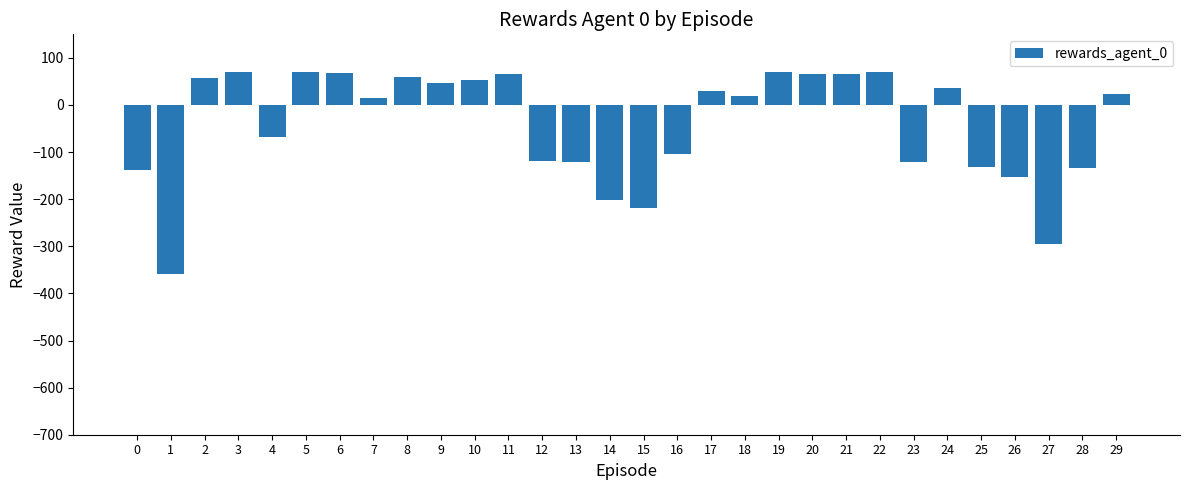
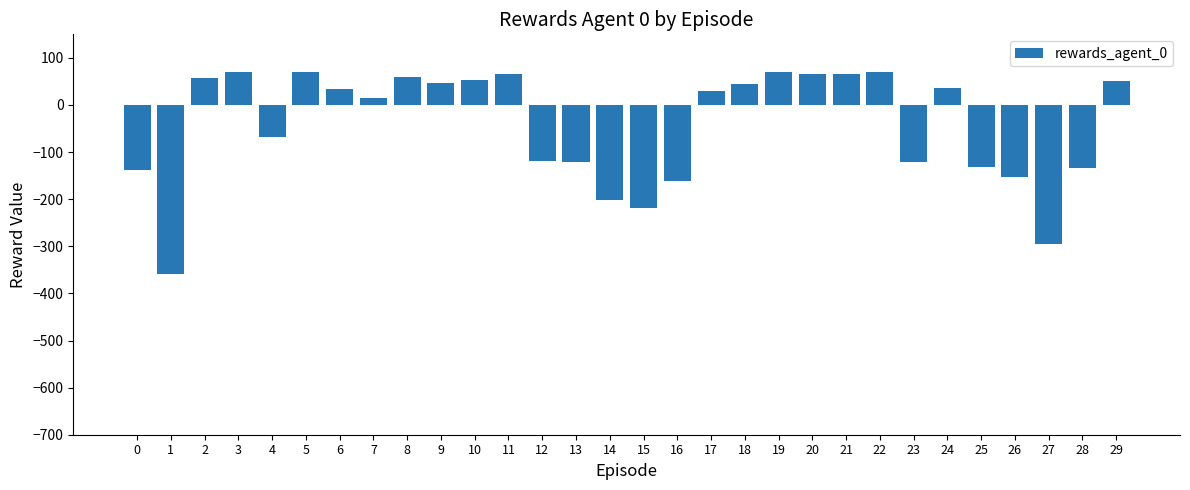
  {
    "0": -140,
    "1": -360,
    "2": 60,
    "3": 70,
    "4": -70,
    "5": 70,
-   "6": 70,
+   "6": 40,
    "7": 10,
    "8": 60,
    "9": 50,
    "10": 50,
    "11": 70,
    "12": -120,
    "13": -120,
    "14": -200,
    "15": -220,
-   "16": -110,
+   "16": -160,
    "17": 30,
-   "18": 20,
+   "18": 50,
    "19": 70,
    "20": 70,
    "21": 70,
    "22": 70,
    "23": -120,
    "24": 40,
    "25": -130,
    "26": -150,
    "27": -300,
    "28": -130,
-   "29": 20
+   "29": 50
  }
